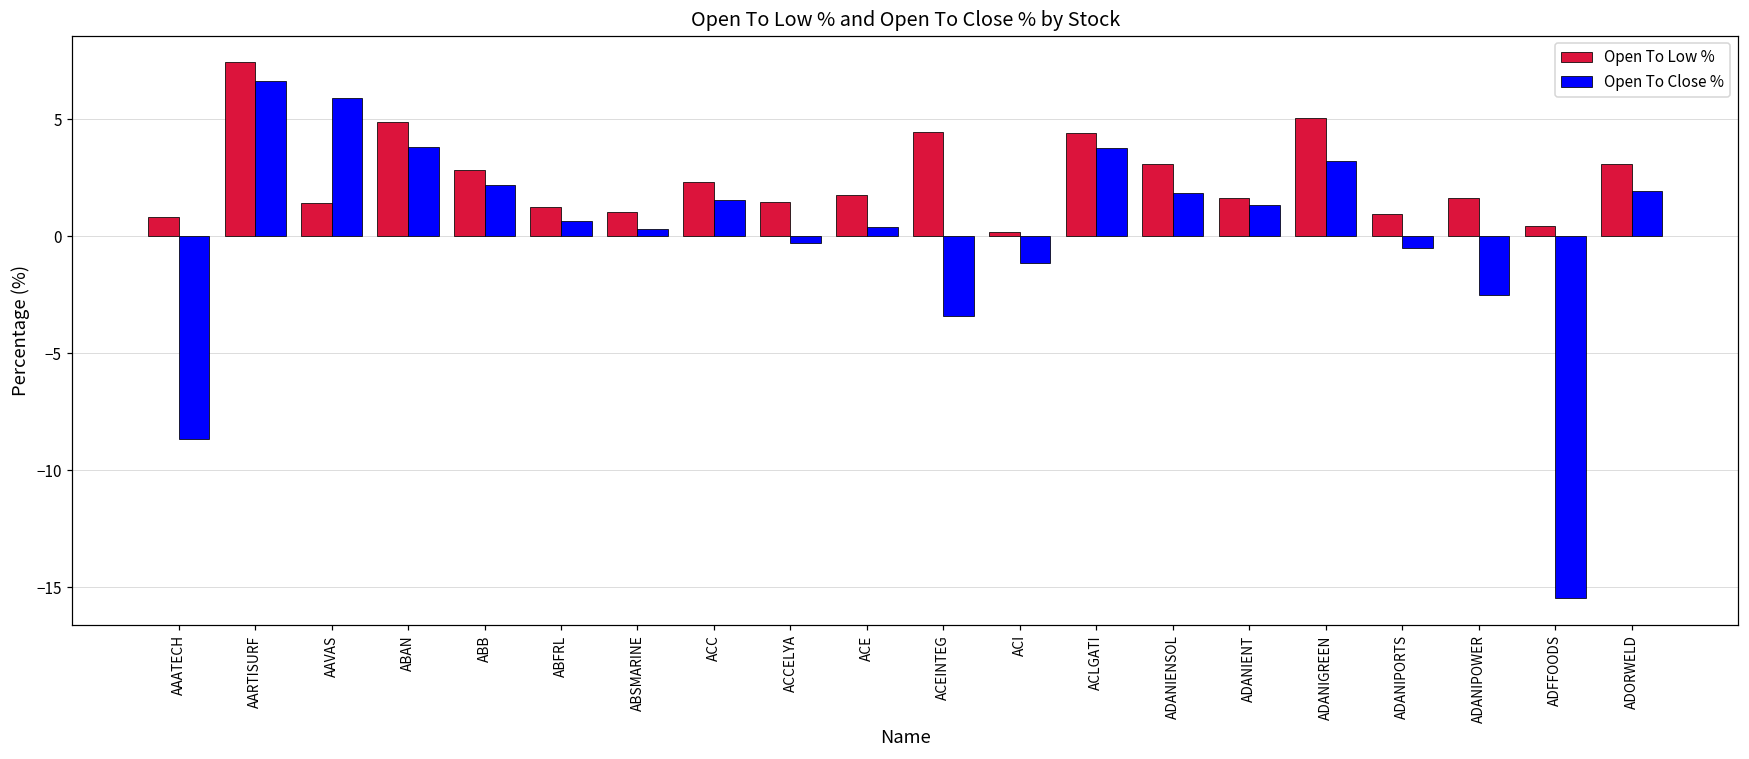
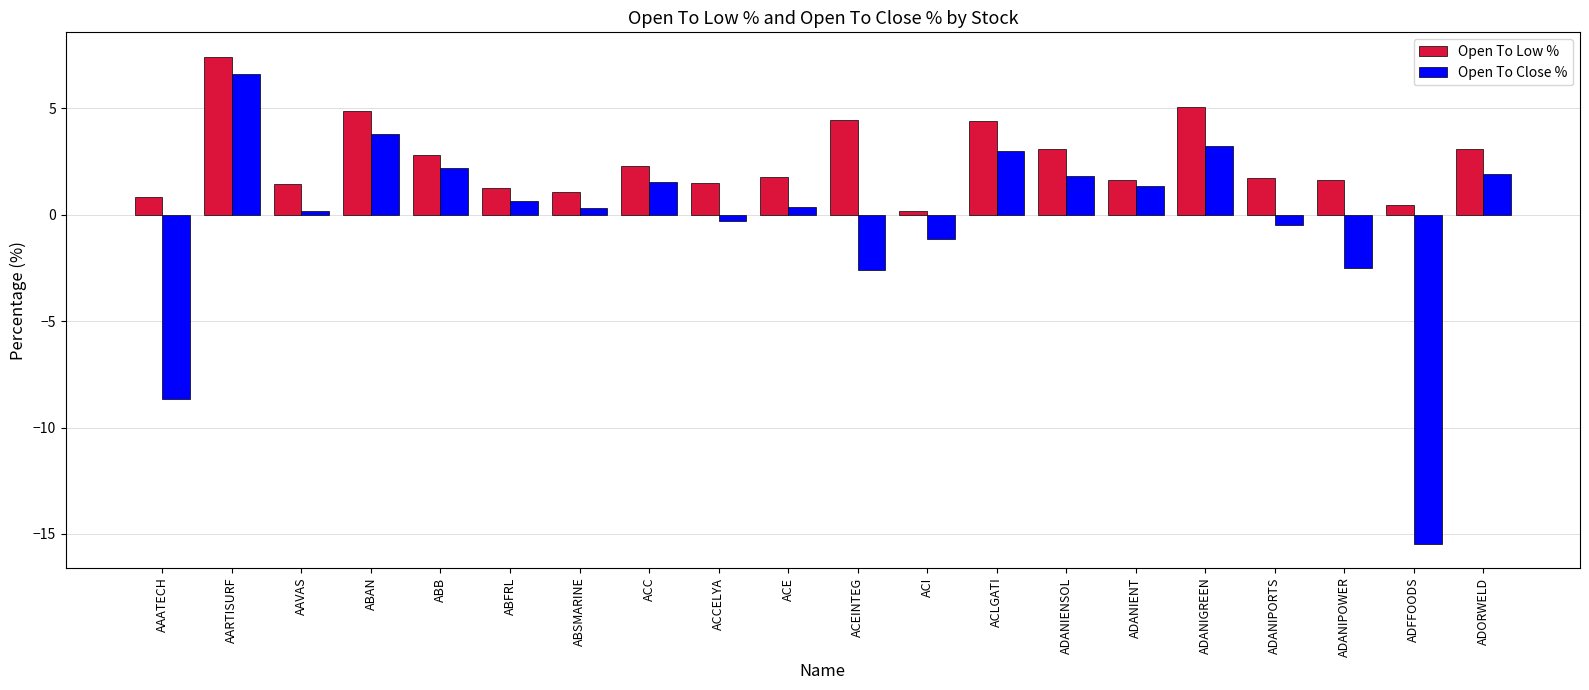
  {
    "Open To Low %": {
      "AAATECH": 0.8,
      "AARTISURF": 7.4,
      "AAVAS": 1.4,
      "ABAN": 4.9,
      "ABB": 2.8,
      "ABFRL": 1.3,
      "ABSMARINE": 1.1,
      "ACC": 2.3,
      "ACCELYA": 1.5,
      "ACE": 1.8,
      "ACEINTEG": 4.5,
      "ACI": 0.2,
      "ACLGATI": 4.4,
      "ADANIENSOL": 3.1,
      "ADANIENT": 1.6,
      "ADANIGREEN": 5.1,
-     "ADANIPORTS": 1.0,
+     "ADANIPORTS": 1.7,
      "ADANIPOWER": 1.6,
      "ADFFOODS": 0.4,
      "ADORWELD": 3.1
    },
    "Open To Close %": {
      "AAATECH": -8.7,
      "AARTISURF": 6.6,
-     "AAVAS": 5.9,
+     "AAVAS": 0.2,
      "ABAN": 3.8,
      "ABB": 2.2,
      "ABFRL": 0.7,
      "ABSMARINE": 0.3,
      "ACC": 1.6,
      "ACCELYA": -0.3,
      "ACE": 0.4,
-     "ACEINTEG": -3.4,
+     "ACEINTEG": -2.6,
      "ACI": -1.2,
-     "ACLGATI": 3.8,
+     "ACLGATI": 3.0,
      "ADANIENSOL": 1.8,
      "ADANIENT": 1.4,
      "ADANIGREEN": 3.2,
      "ADANIPORTS": -0.5,
      "ADANIPOWER": -2.5,
      "ADFFOODS": -15.5,
      "ADORWELD": 1.9
    }
  }
